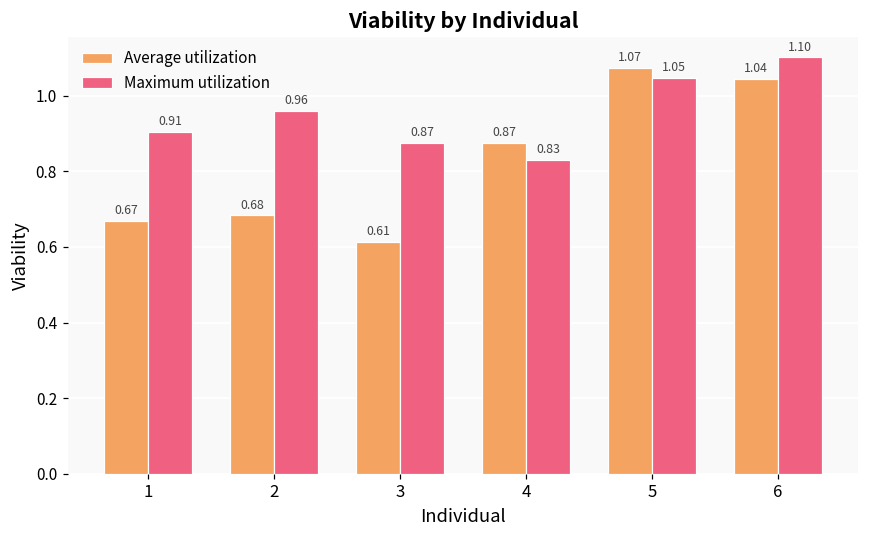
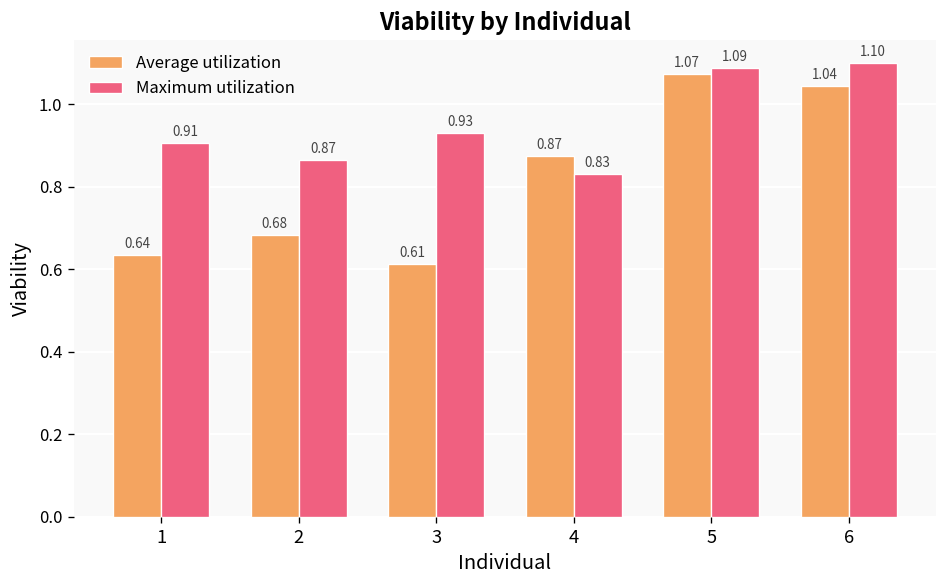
  {
    "Average utilization": {
-     "1": 0.67,
+     "1": 0.64,
      "2": 0.68,
      "3": 0.61,
      "4": 0.87,
      "5": 1.07,
      "6": 1.04
    },
    "Maximum utilization": {
      "1": 0.91,
-     "2": 0.96,
-     "3": 0.87,
+     "2": 0.87,
+     "3": 0.93,
      "4": 0.83,
-     "5": 1.05,
+     "5": 1.09,
      "6": 1.10
    }
  }
